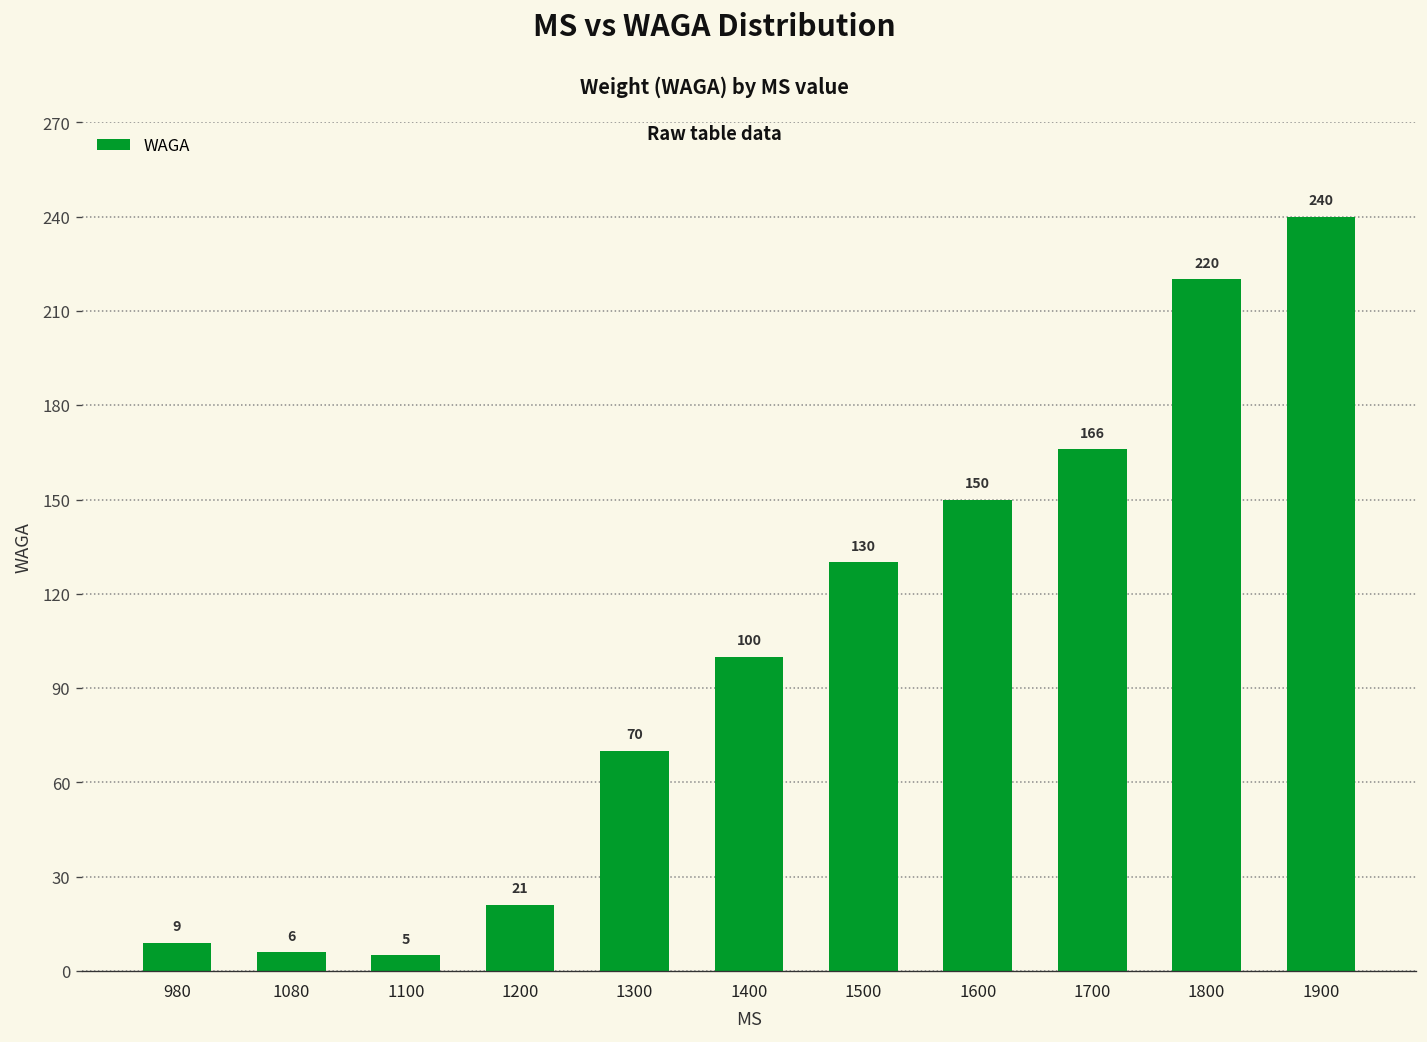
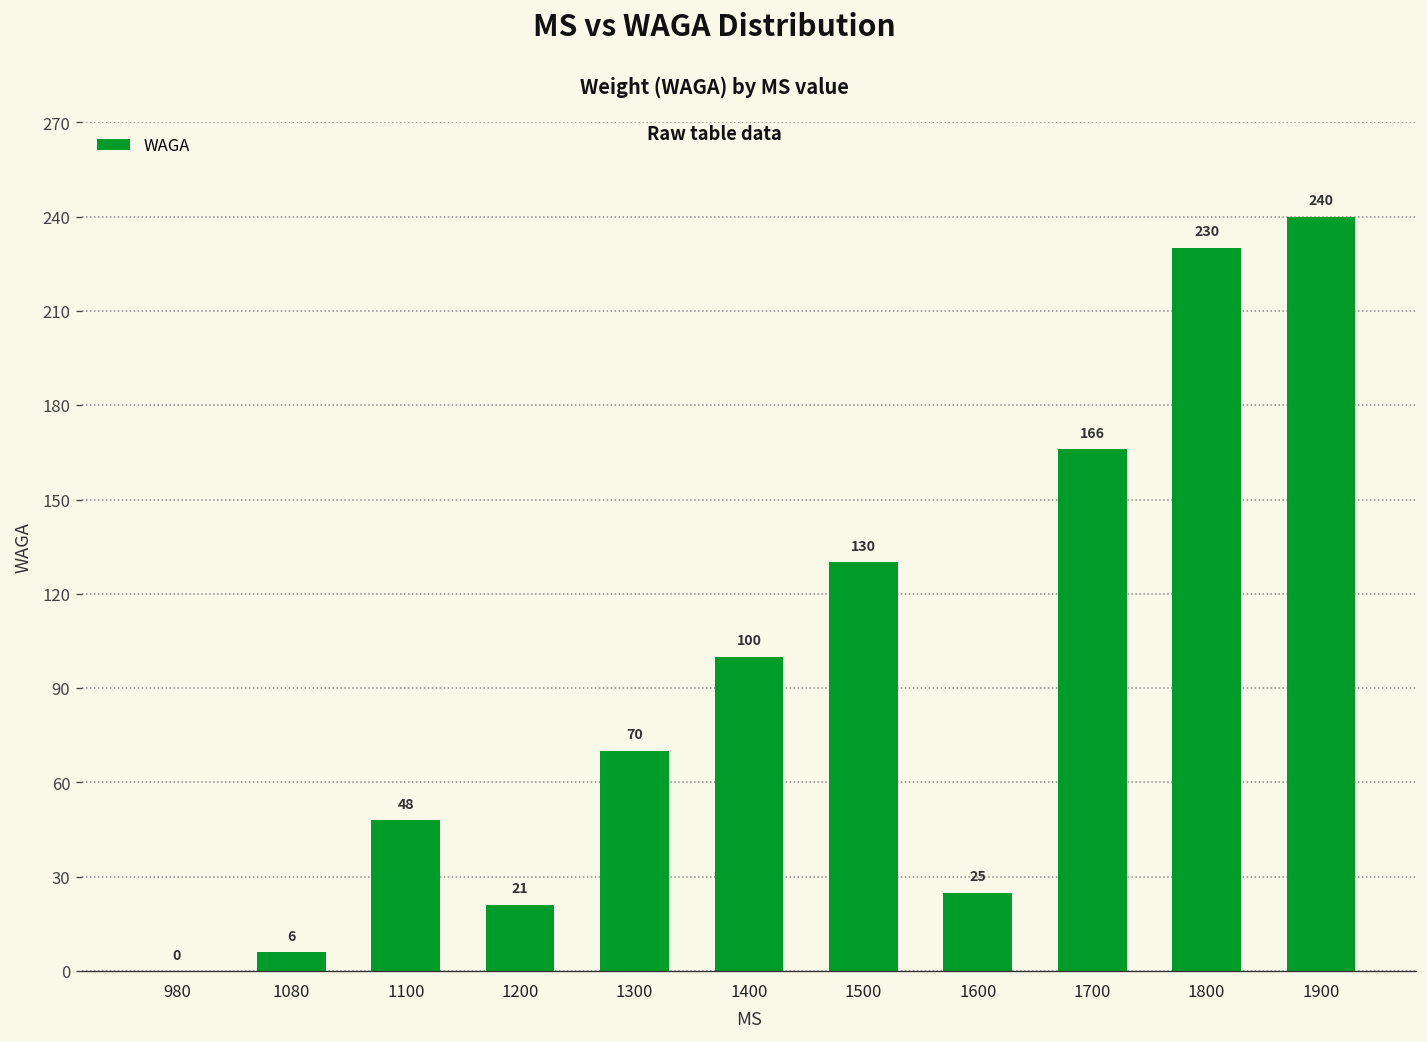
  {
-   "980": 9,
+   "980": 0,
    "1080": 6,
-   "1100": 5,
+   "1100": 48,
    "1200": 21,
    "1300": 70,
    "1400": 100,
    "1500": 130,
-   "1600": 150,
+   "1600": 25,
    "1700": 166,
-   "1800": 220,
+   "1800": 230,
    "1900": 240
  }
